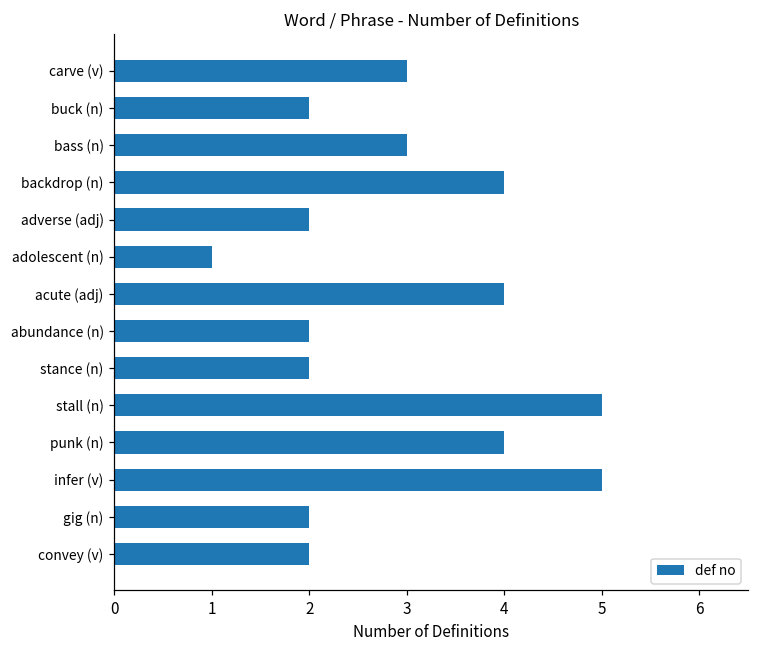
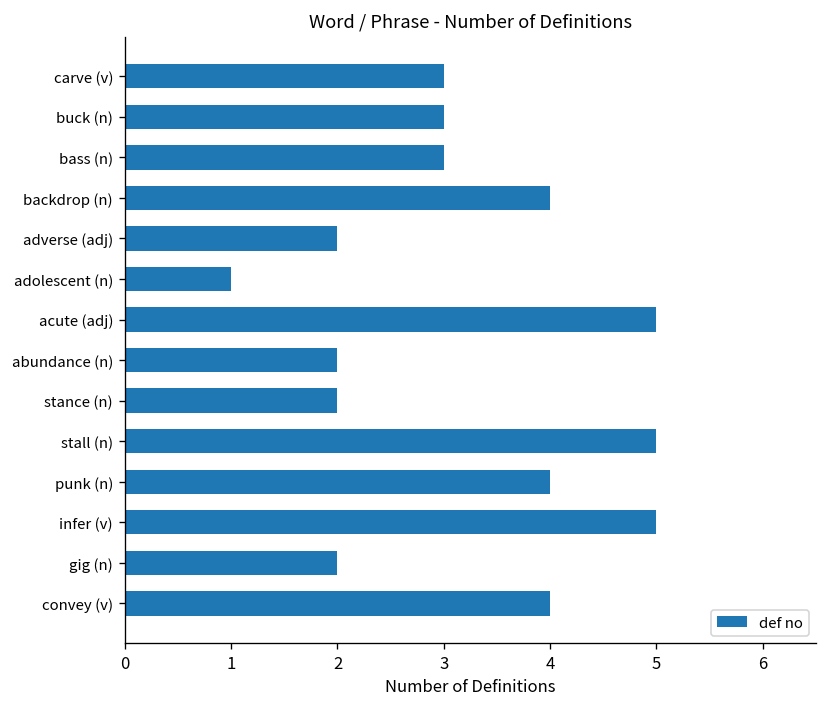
  {
    "carve (v)": 3,
-   "buck (n)": 2,
+   "buck (n)": 3,
    "bass (n)": 3,
    "backdrop (n)": 4,
    "adverse (adj)": 2,
    "adolescent (n)": 1,
-   "acute (adj)": 4,
+   "acute (adj)": 5,
    "abundance (n)": 2,
    "stance (n)": 2,
    "stall (n)": 5,
    "punk (n)": 4,
    "infer (v)": 5,
    "gig (n)": 2,
-   "convey (v)": 2
+   "convey (v)": 4
  }
